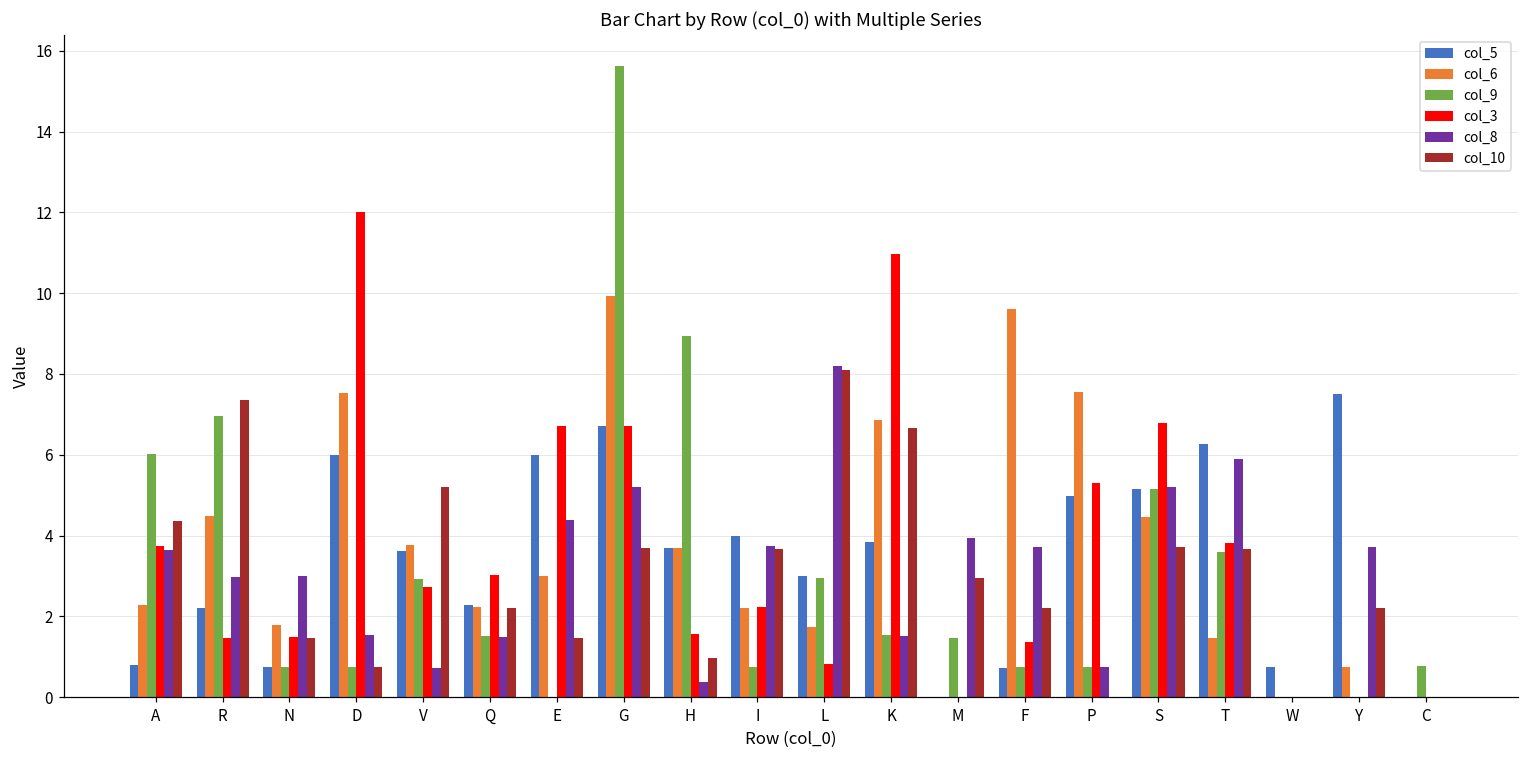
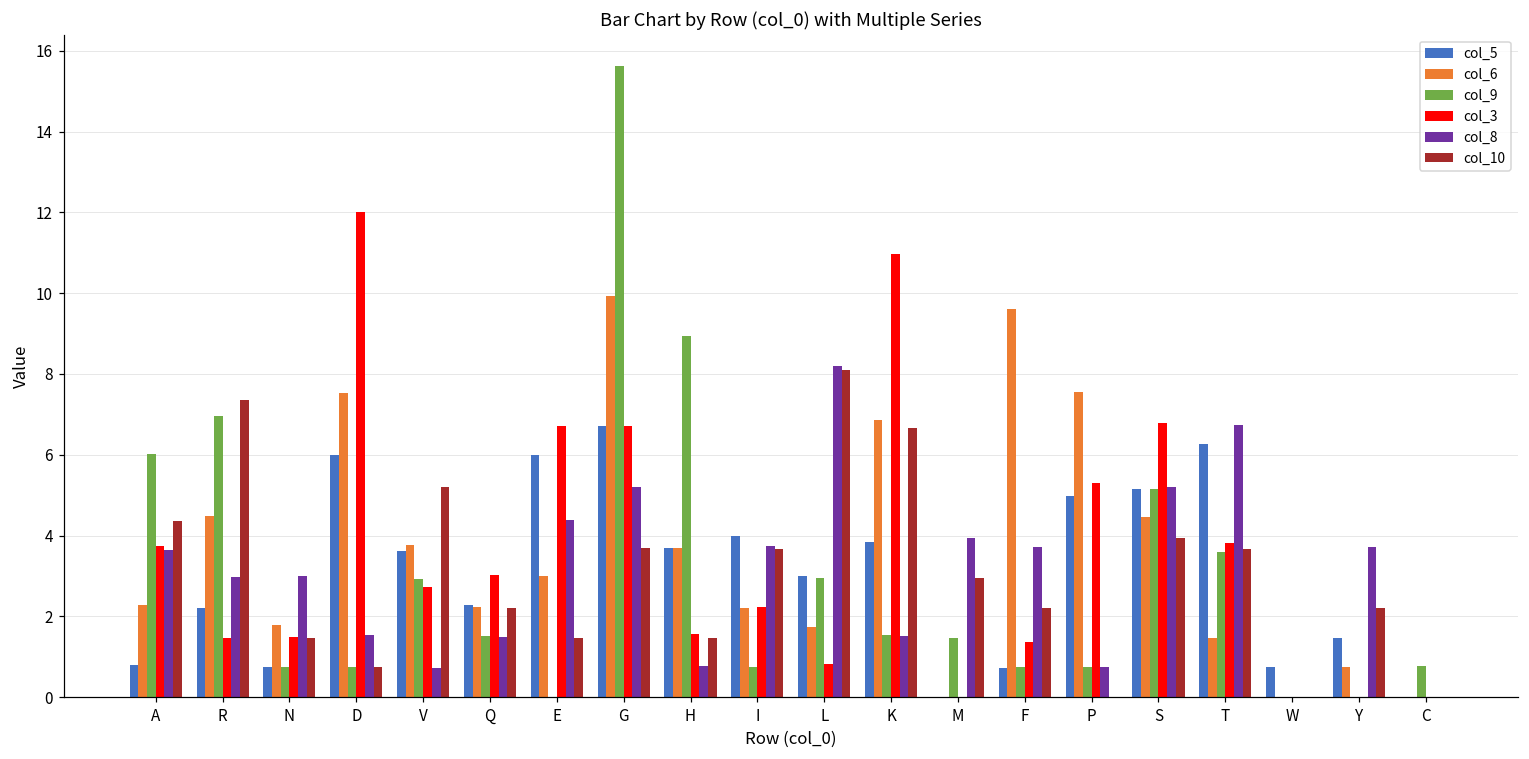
  {
    "col_5": {
      "A": 0.8,
      "R": 2.2,
      "N": 0.8,
      "D": 6.0,
      "V": 3.6,
      "Q": 2.3,
      "E": 6.0,
      "G": 6.7,
      "H": 3.7,
      "I": 4.0,
      "L": 3.0,
      "K": 3.8,
      "M": 0.0,
      "F": 0.7,
      "P": 5.0,
      "S": 5.2,
      "T": 6.3,
      "W": 0.7,
-     "Y": 7.5,
+     "Y": 1.5,
      "C": 0.0
    },
    "col_6": {
      "A": 2.3,
      "R": 4.5,
      "N": 1.8,
      "D": 7.5,
      "V": 3.8,
      "Q": 2.2,
      "E": 3.0,
      "G": 9.9,
      "H": 3.7,
      "I": 2.2,
      "L": 1.7,
      "K": 6.9,
      "M": 0.0,
      "F": 9.6,
      "P": 7.6,
      "S": 4.5,
      "T": 1.5,
      "W": 0.0,
      "Y": 0.7,
      "C": 0.0
    },
    "col_9": {
      "A": 6.0,
      "R": 7.0,
      "N": 0.7,
      "D": 0.7,
      "V": 2.9,
      "Q": 1.5,
      "E": 0.0,
      "G": 15.6,
      "H": 8.9,
      "I": 0.7,
      "L": 2.9,
      "K": 1.5,
      "M": 1.5,
      "F": 0.7,
      "P": 0.7,
      "S": 5.2,
      "T": 3.6,
      "W": 0.0,
      "Y": 0.0,
      "C": 0.8
    },
    "col_3": {
      "A": 3.7,
      "R": 1.5,
      "N": 1.5,
      "D": 12.0,
      "V": 2.7,
      "Q": 3.0,
      "E": 6.7,
      "G": 6.7,
      "H": 1.6,
      "I": 2.2,
      "L": 0.8,
      "K": 11.0,
      "M": 0.0,
      "F": 1.4,
      "P": 5.3,
      "S": 6.8,
      "T": 3.8,
      "W": 0.0,
      "Y": 0.0,
      "C": 0.0
    },
    "col_8": {
      "A": 3.6,
      "R": 3.0,
      "N": 3.0,
      "D": 1.5,
      "V": 0.7,
      "Q": 1.5,
      "E": 4.4,
      "G": 5.2,
-     "H": 0.4,
+     "H": 0.8,
      "I": 3.7,
      "L": 8.2,
      "K": 1.5,
      "M": 3.9,
      "F": 3.7,
      "P": 0.7,
      "S": 5.2,
-     "T": 5.9,
+     "T": 6.7,
      "W": 0.0,
      "Y": 3.7,
      "C": 0.0
    },
    "col_10": {
      "A": 4.3,
      "R": 7.3,
      "N": 1.5,
      "D": 0.7,
      "V": 5.2,
      "Q": 2.2,
      "E": 1.5,
      "G": 3.7,
-     "H": 1.0,
+     "H": 1.5,
      "I": 3.7,
      "L": 8.1,
      "K": 6.7,
      "M": 2.9,
      "F": 2.2,
      "P": 0.0,
-     "S": 3.7,
+     "S": 4.0,
      "T": 3.7,
      "W": 0.0,
      "Y": 2.2,
      "C": 0.0
    }
  }
